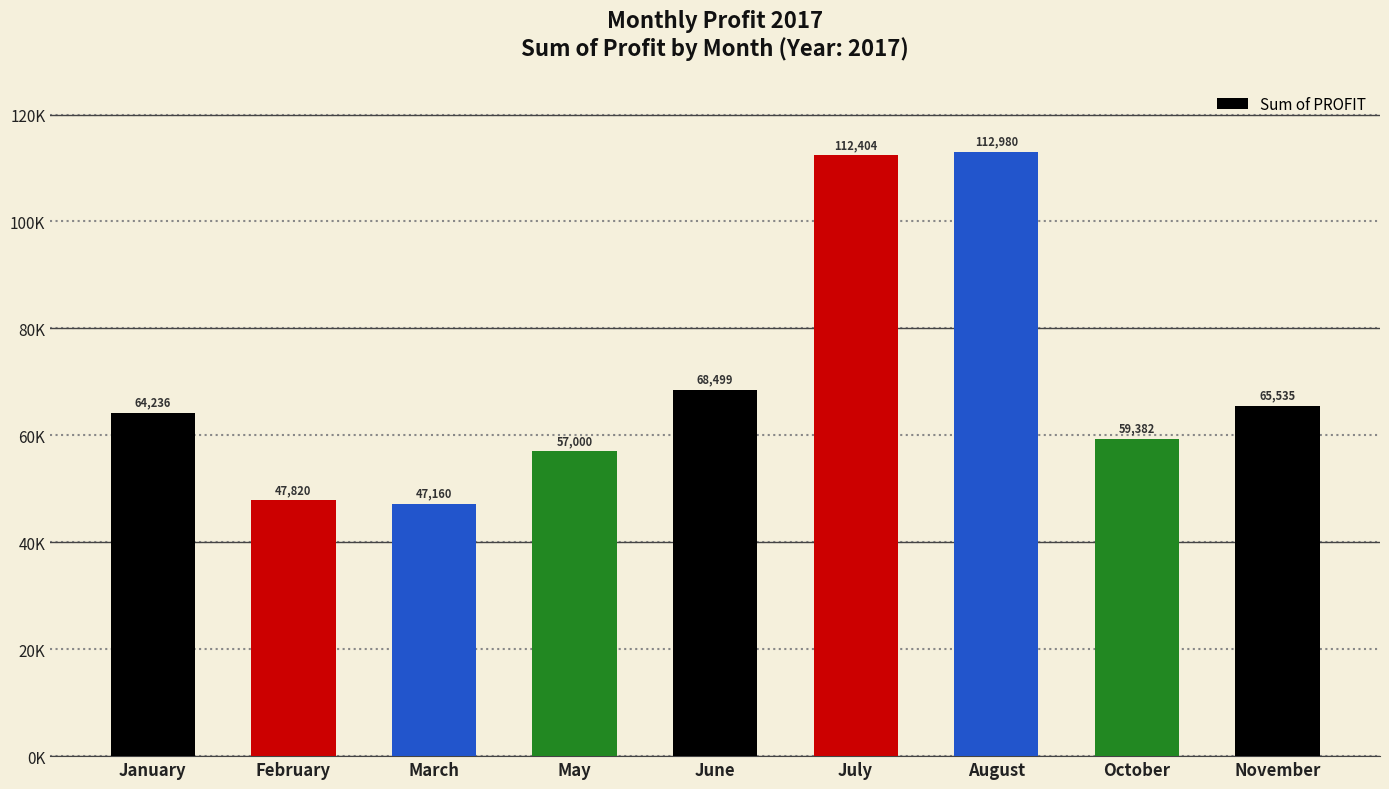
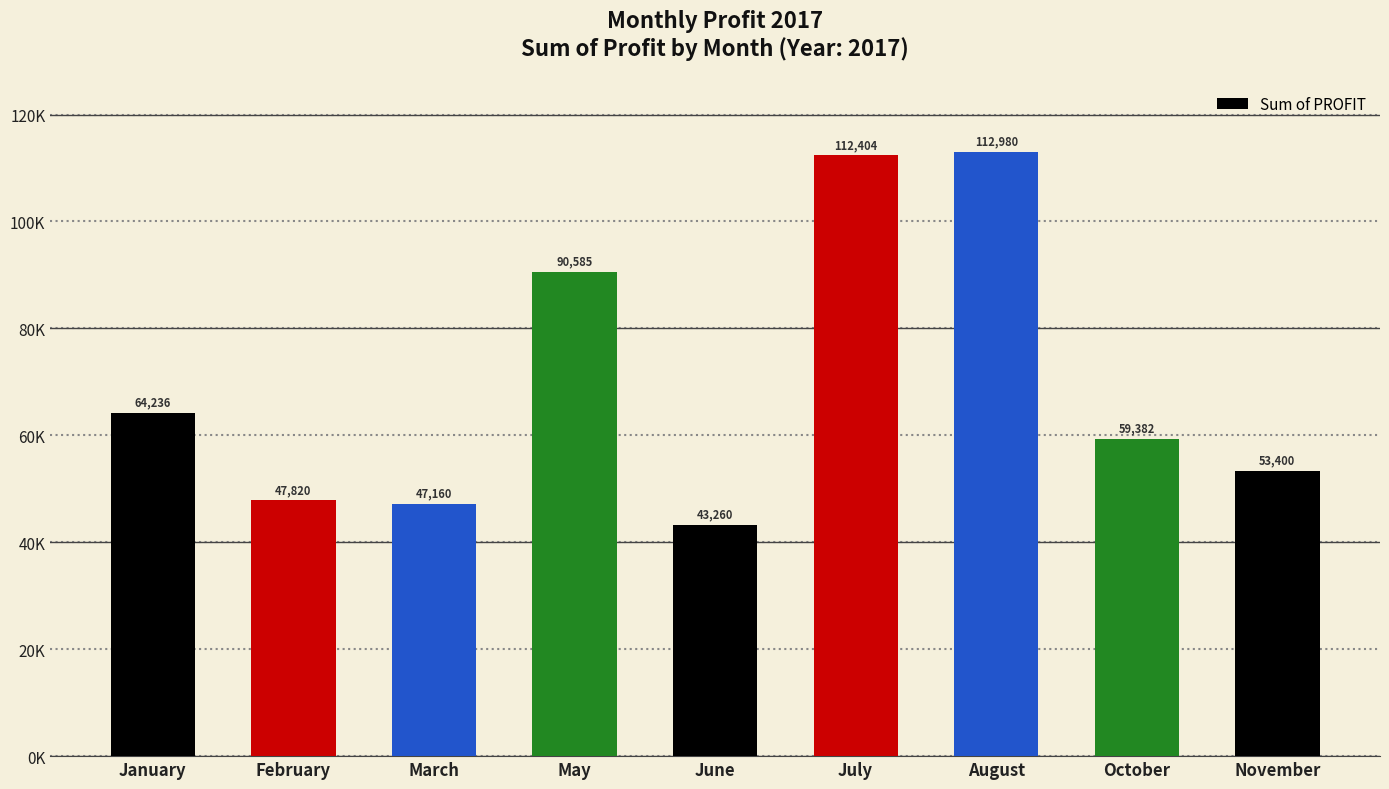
  {
    "January": "64,236",
    "February": "47,820",
    "March": "47,160",
-   "May": "57,000",
-   "June": "68,499",
+   "May": "90,585",
+   "June": "43,260",
    "July": "112,404",
    "August": "112,980",
    "October": "59,382",
-   "November": "65,535"
+   "November": "53,400"
  }
